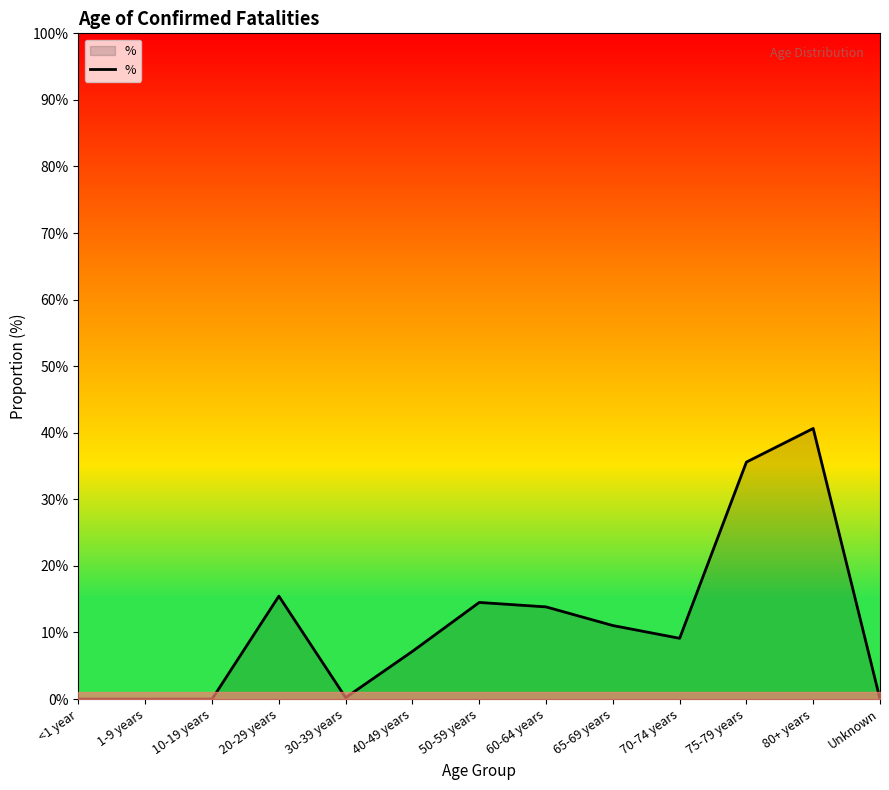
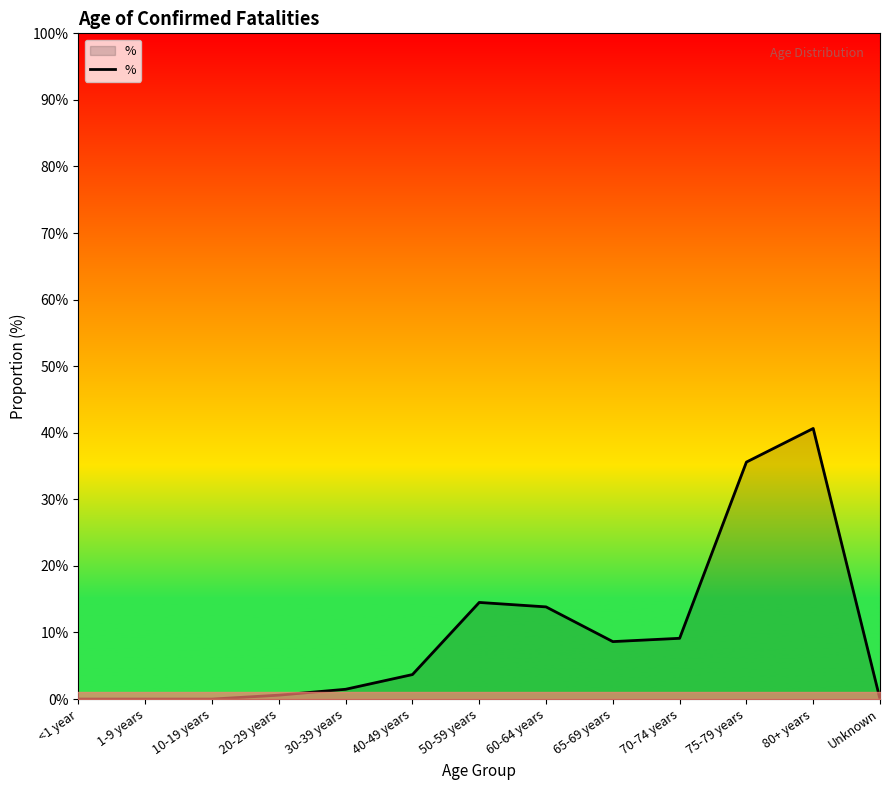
  {
    "<1 year": "0%",
    "1-9 years": "0%",
    "10-19 years": "0%",
-   "20-29 years": "15%",
-   "30-39 years": "0%",
-   "40-49 years": "7%",
+   "20-29 years": "1%",
+   "30-39 years": "1%",
+   "40-49 years": "4%",
    "50-59 years": "15%",
    "60-64 years": "14%",
-   "65-69 years": "11%",
+   "65-69 years": "9%",
    "70-74 years": "9%",
    "75-79 years": "36%",
    "80+ years": "41%",
    "Unknown": "0%"
  }
